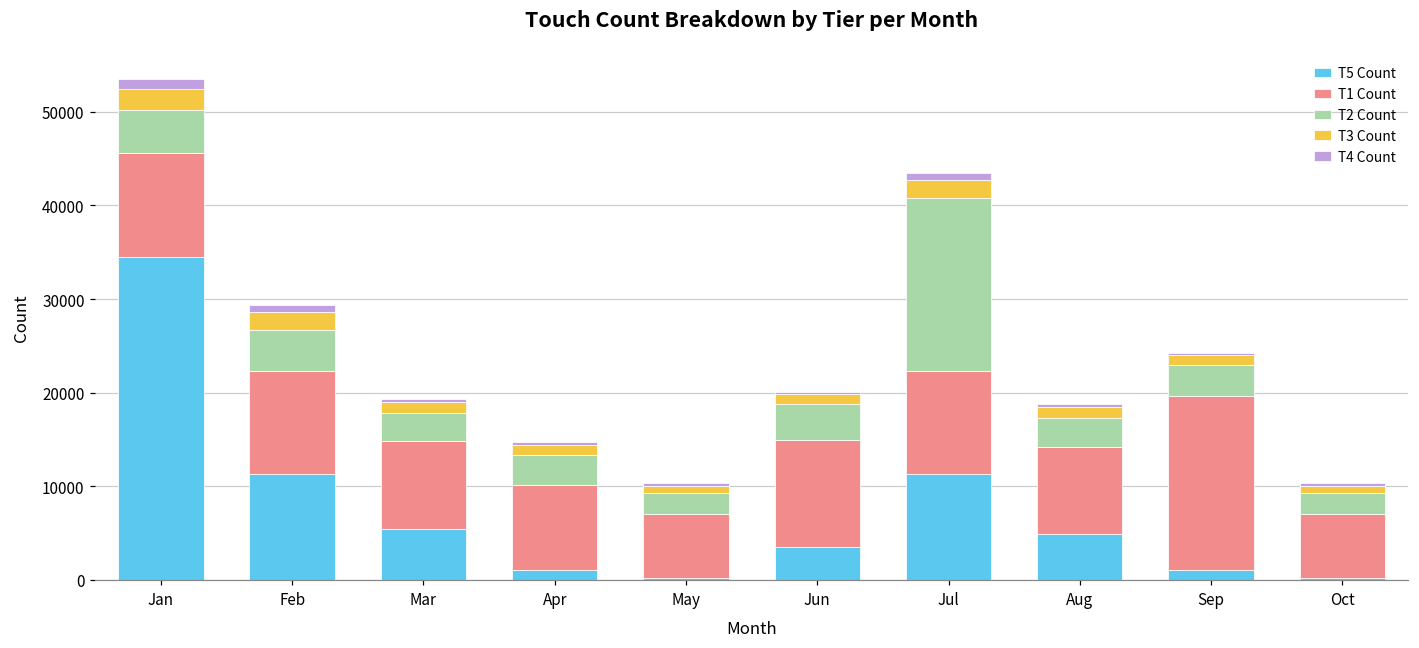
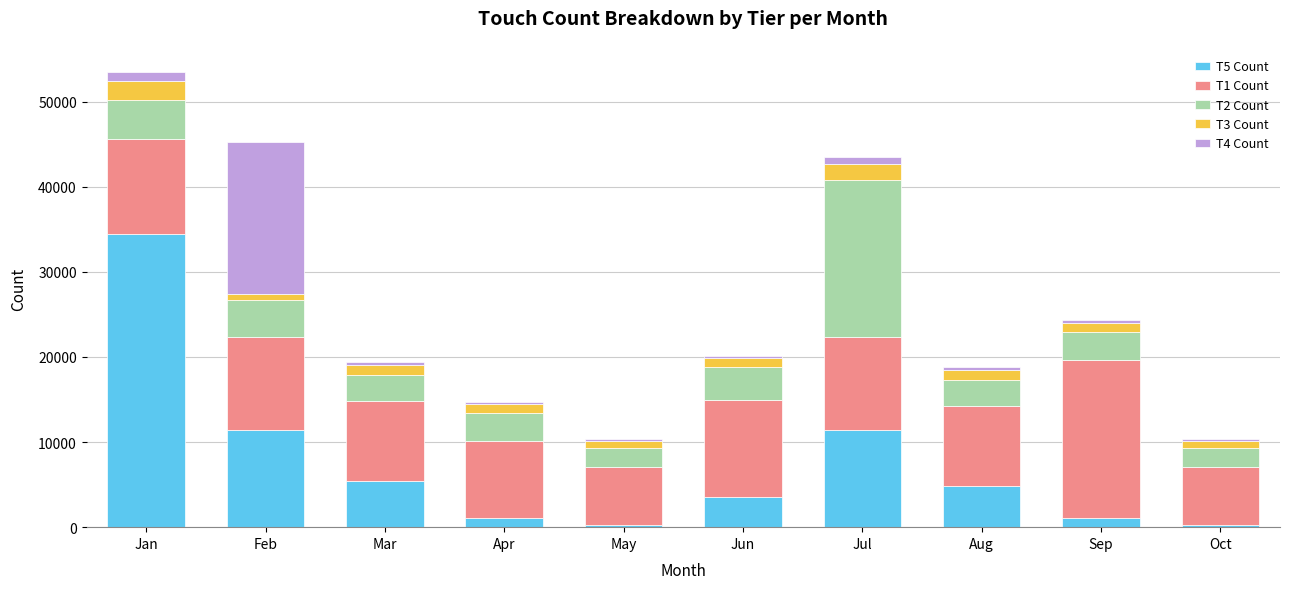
  {
    "T5 Count": {
      "Jan": 34000,
      "Feb": 11000,
      "Mar": 5000,
      "Apr": 1000,
      "Jun": 4000,
      "Jul": 11000,
      "Aug": 5000,
      "Sep": 1000
    },
    "T1 Count": {
      "Jan": 11000,
      "Feb": 11000,
      "Mar": 9000,
      "Apr": 9000,
      "May": 7000,
      "Jun": 11000,
      "Jul": 11000,
      "Aug": 9000,
      "Sep": 19000,
      "Oct": 7000
    },
    "T2 Count": {
      "Jan": 5000,
      "Feb": 4000,
      "Mar": 3000,
      "Apr": 3000,
      "May": 2000,
      "Jun": 4000,
      "Jul": 18000,
      "Aug": 3000,
      "Sep": 3000,
      "Oct": 2000
    },
    "T3 Count": {
      "Jan": 2000,
-     "Feb": 2000,
+     "Feb": 1000,
      "Mar": 1000,
      "Apr": 1000,
      "May": 1000,
      "Jun": 1000,
      "Jul": 2000,
      "Aug": 1000,
      "Sep": 1000,
      "Oct": 1000
    },
    "T4 Count": {
      "Jan": 1000,
-     "Feb": 1000,
+     "Feb": 18000,
      "Mar": 0,
      "Jul": 1000,
      "Aug": 0
    }
  }
